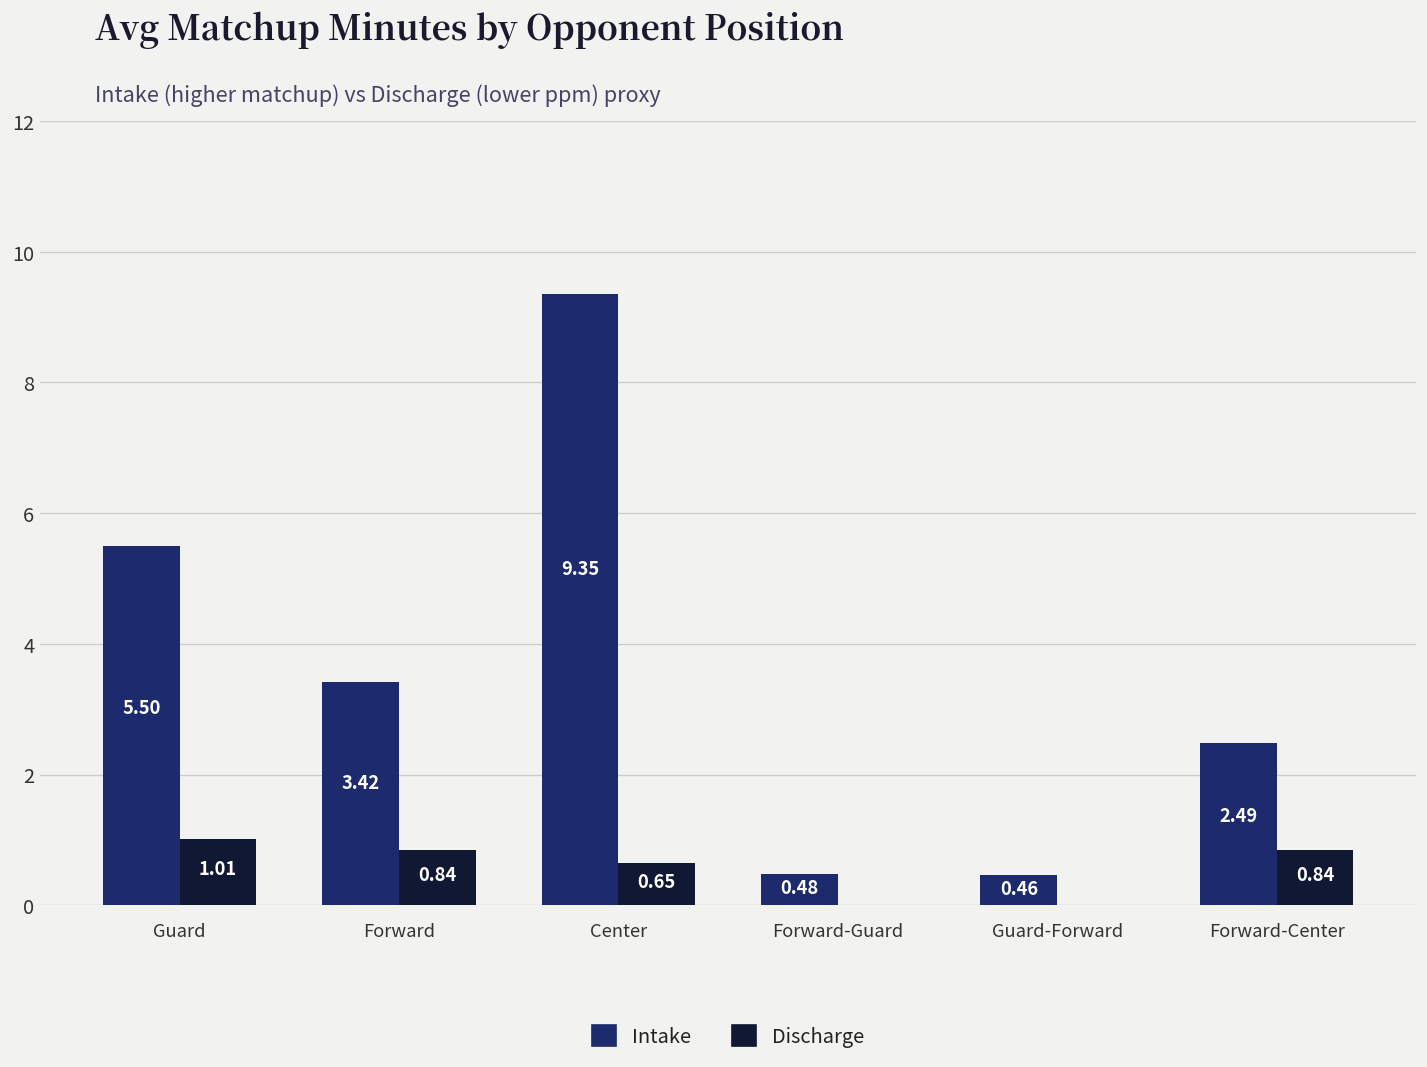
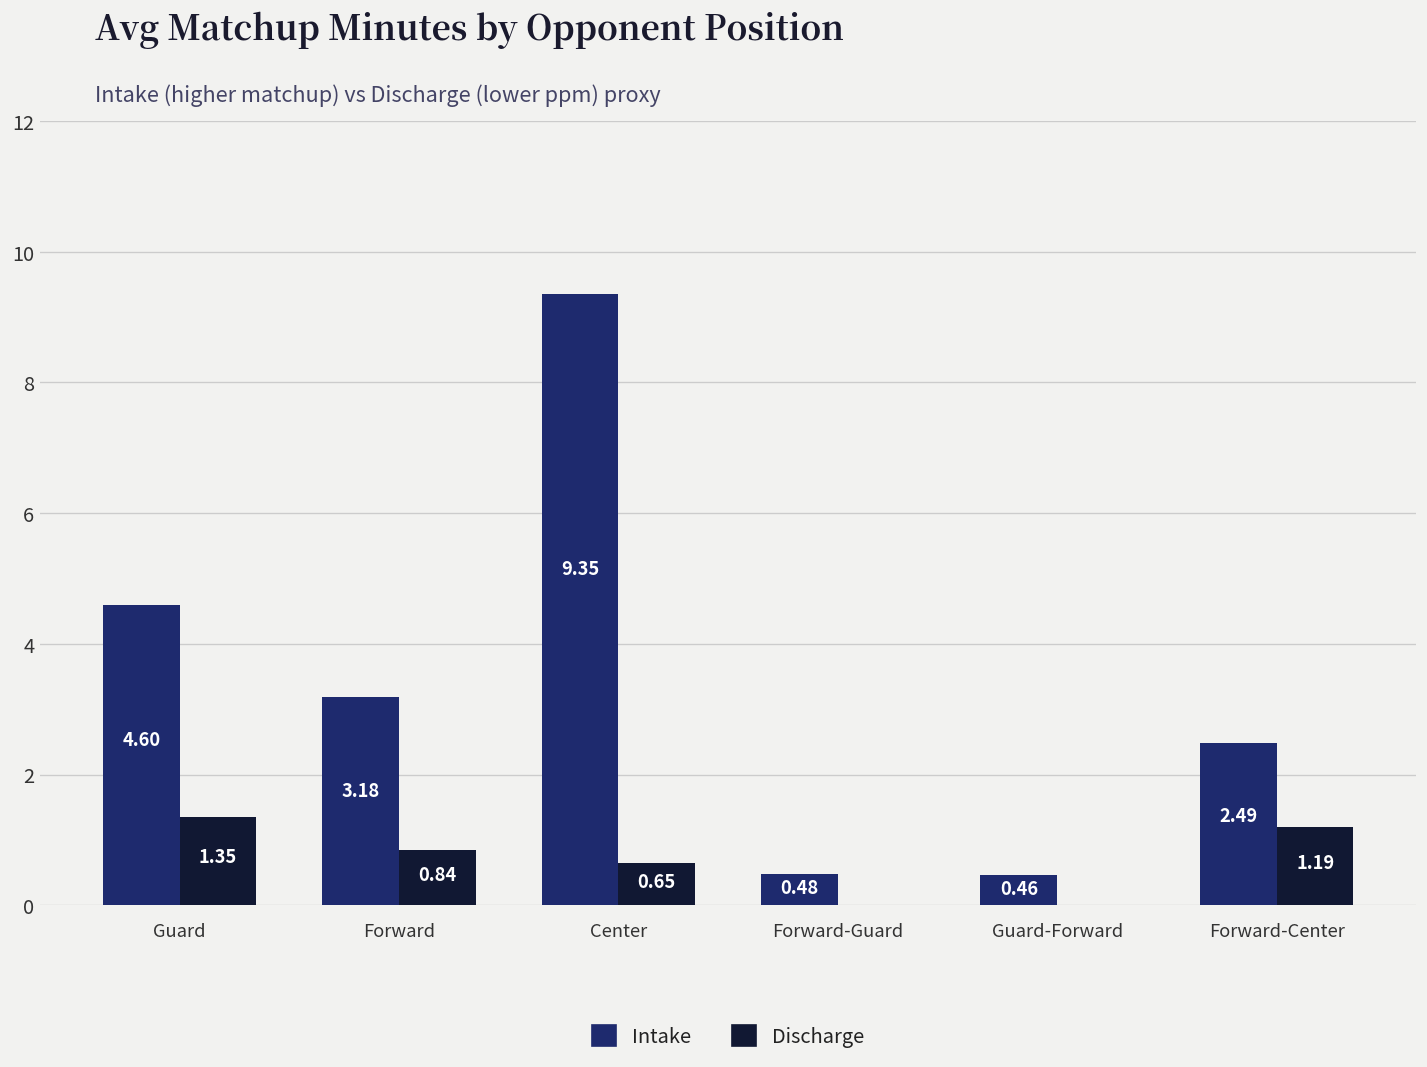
  {
    "Intake": {
-     "Guard": 5.50,
-     "Forward": 3.42,
+     "Guard": 4.60,
+     "Forward": 3.18,
      "Center": 9.35,
      "Forward-Guard": 0.48,
      "Guard-Forward": 0.46,
      "Forward-Center": 2.49
    },
    "Discharge": {
-     "Guard": 1.01,
+     "Guard": 1.35,
      "Forward": 0.84,
      "Center": 0.65,
-     "Forward-Center": 0.84
+     "Forward-Center": 1.19
    }
  }
